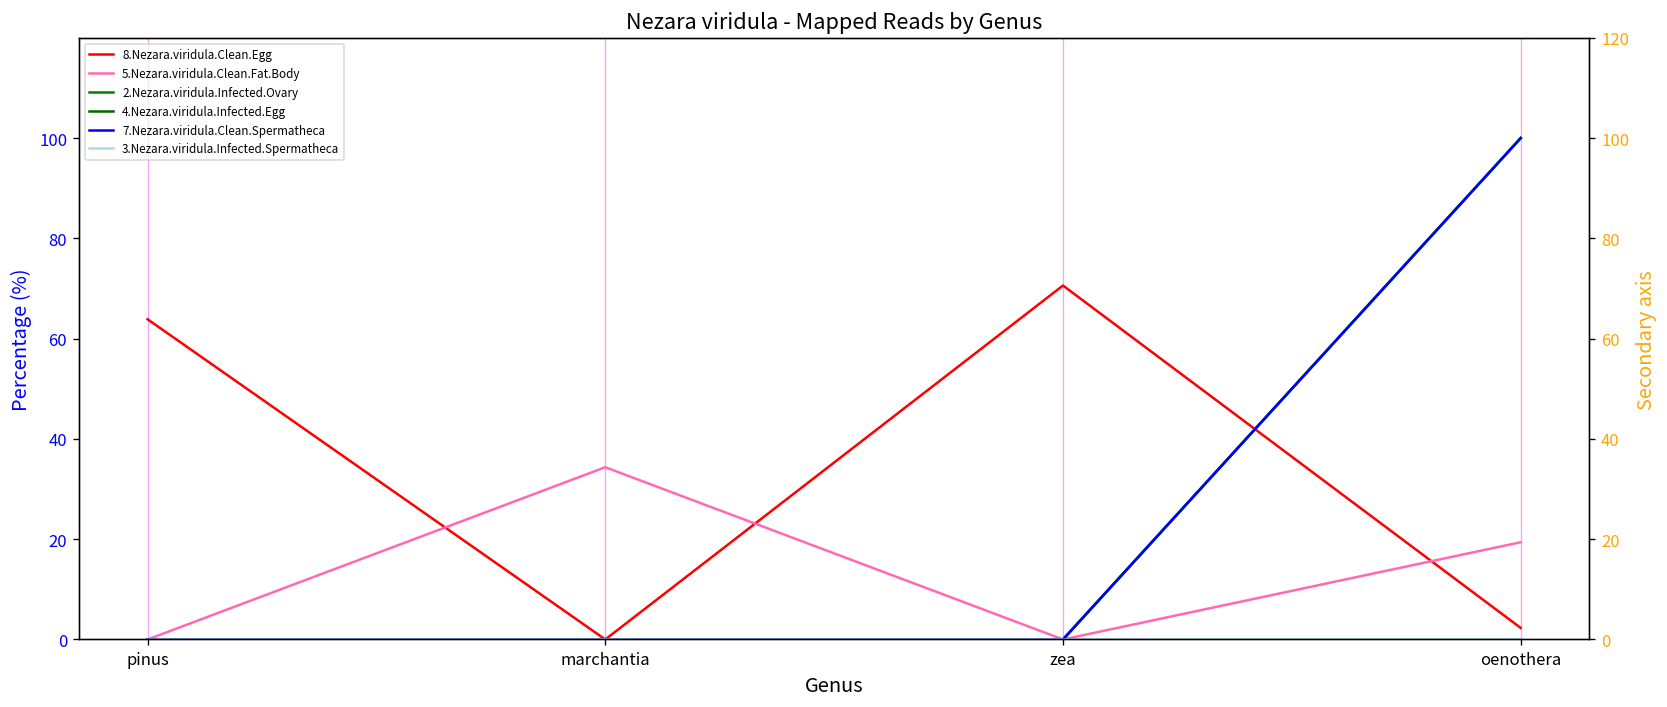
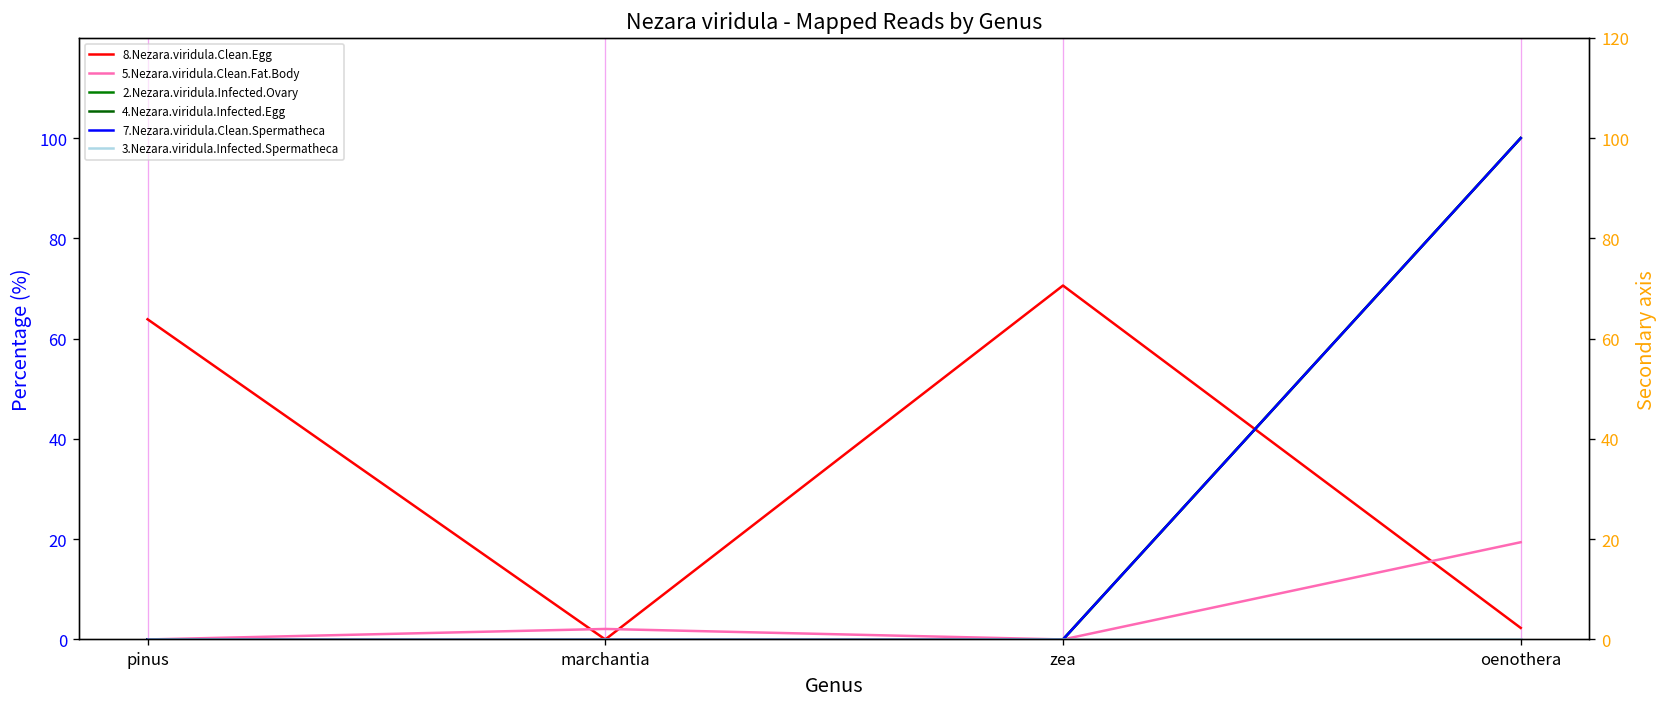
  {
    "8.Nezara.viridula.Clean.Egg": {
      "pinus": 64,
      "zea": 71,
      "oenothera": 2
    },
    "5.Nezara.viridula.Clean.Fat.Body": {
-     "marchantia": 34,
+     "marchantia": 2,
      "oenothera": 19
    },
    "7.Nezara.viridula.Clean.Spermatheca": {
      "oenothera": 100
    },
    "3.Nezara.viridula.Infected.Spermatheca": {
      "oenothera": 0
    }
  }
